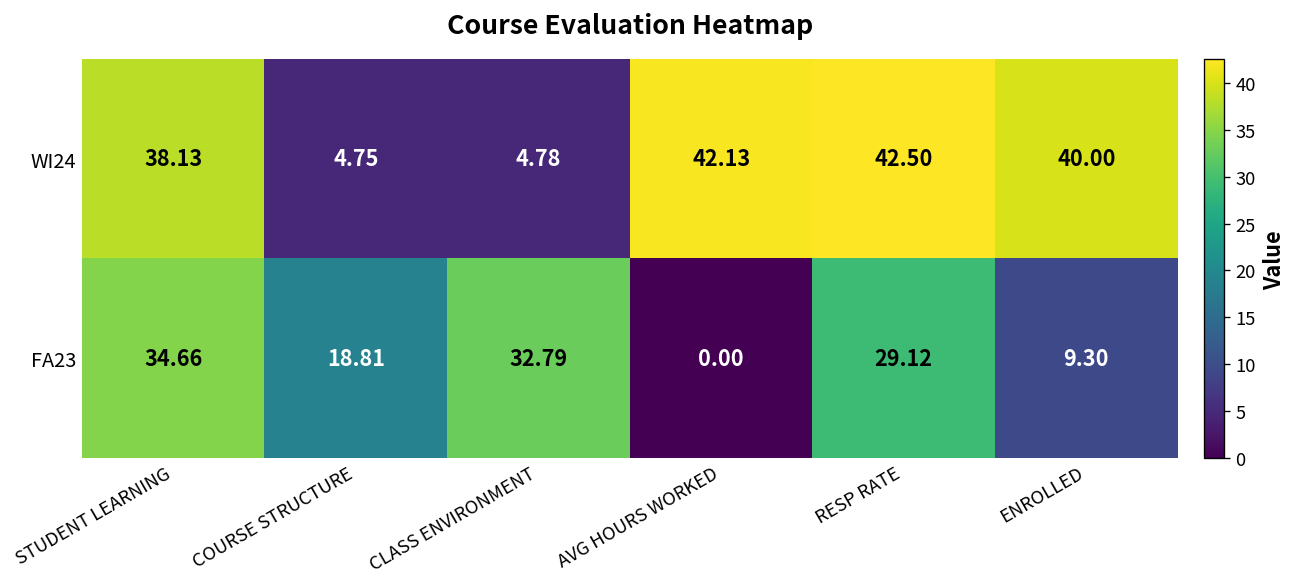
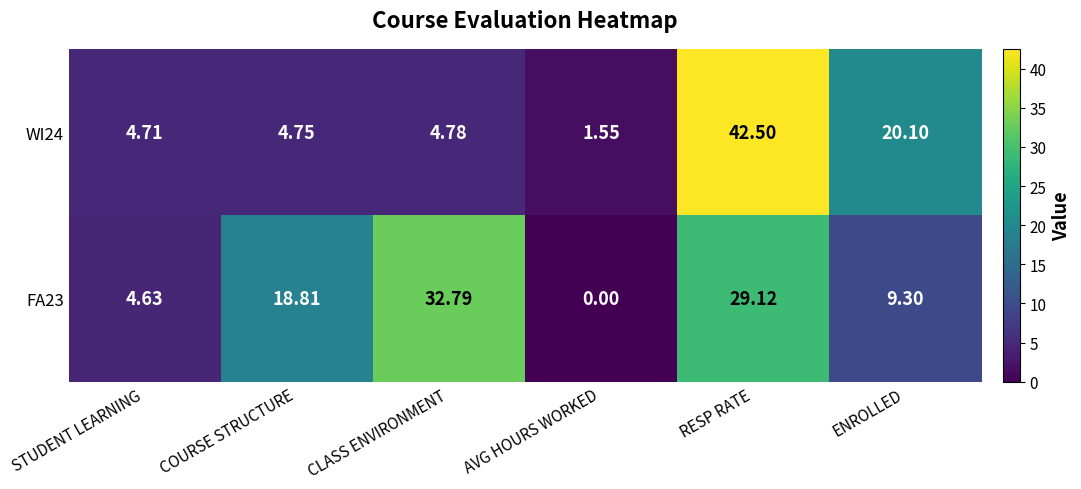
  {
    "WI24": {
-     "STUDENT LEARNING": 38.13,
+     "STUDENT LEARNING": 4.71,
      "COURSE STRUCTURE": 4.75,
      "CLASS ENVIRONMENT": 4.78,
-     "AVG HOURS WORKED": 42.13,
+     "AVG HOURS WORKED": 1.55,
      "RESP RATE": 42.50,
-     "ENROLLED": 40.00
+     "ENROLLED": 20.10
    },
    "FA23": {
-     "STUDENT LEARNING": 34.66,
+     "STUDENT LEARNING": 4.63,
      "COURSE STRUCTURE": 18.81,
      "CLASS ENVIRONMENT": 32.79,
      "AVG HOURS WORKED": 0.00,
      "RESP RATE": 29.12,
      "ENROLLED": 9.30
    }
  }
